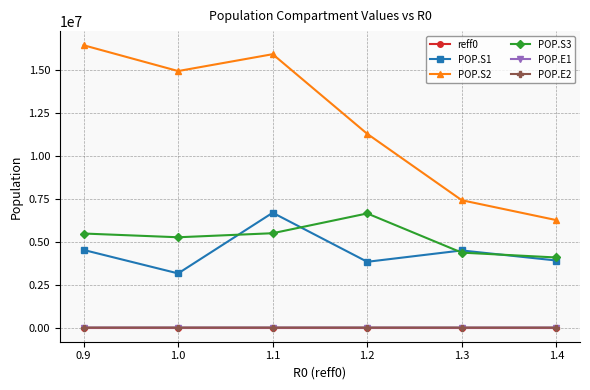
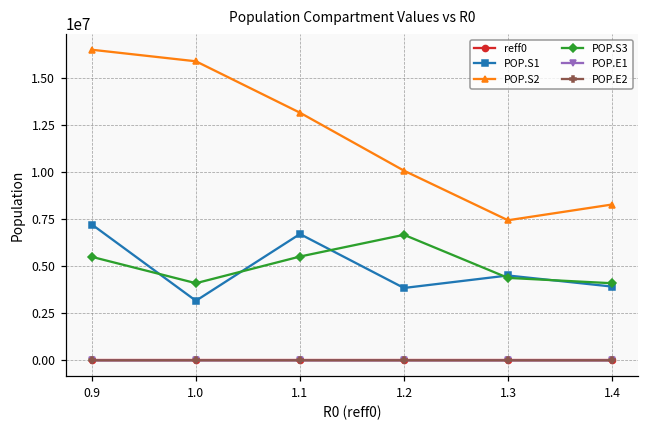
  {
    "POP.E2": {
      "0.9": 0,
      "1.0": 0,
      "1.1": 0,
      "1.2": 0,
      "1.3": 0,
      "1.4": 0
    },
    "POP.S1": {
-     "0.9": 4500000,
+     "0.9": 7200000,
      "1.0": 3200000,
      "1.1": 6700000,
      "1.2": 3800000,
      "1.4": 3900000
    },
    "POP.S2": {
      "0.9": 16500000,
-     "1.0": 15000000,
-     "1.1": 16000000,
-     "1.2": 11300000,
+     "1.0": 15900000,
+     "1.1": 13100000,
+     "1.2": 10100000,
      "1.3": 7400000,
-     "1.4": 6300000
+     "1.4": 8300000
    },
    "POP.S3": {
      "0.9": 5500000,
-     "1.0": 5300000,
+     "1.0": 4100000,
      "1.1": 5500000,
      "1.2": 6700000,
      "1.4": 4100000
    }
  }
